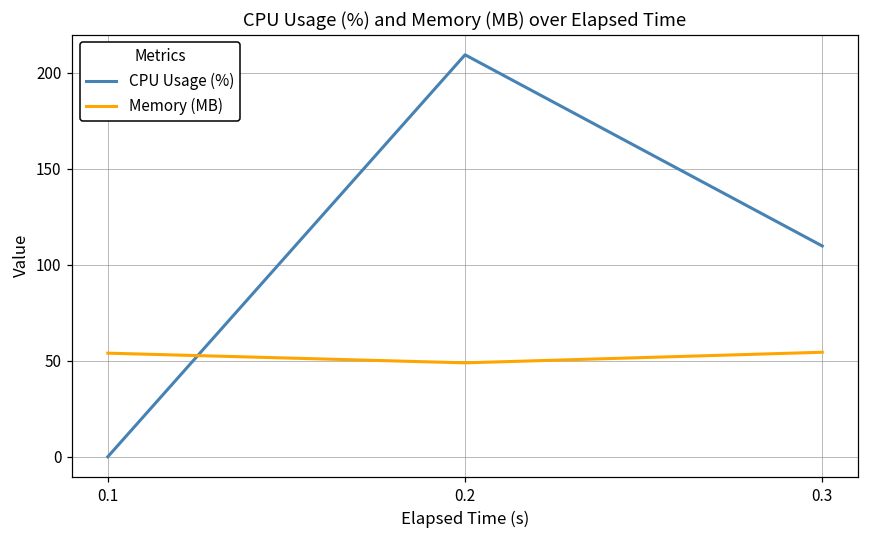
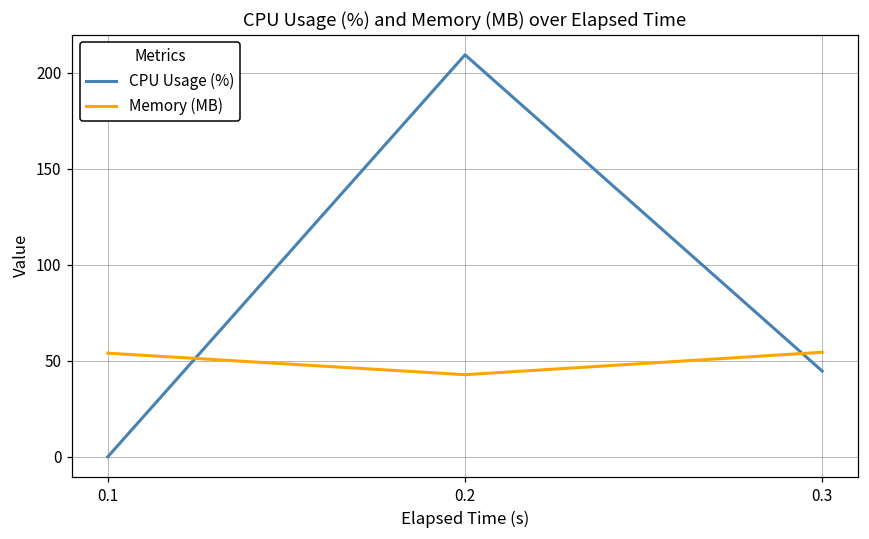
  {
    "CPU Usage (%)": {
      "0.1": 0,
      "0.2": 209,
-     "0.3": 110
+     "0.3": 45
    },
    "Memory (MB)": {
      "0.1": 54,
-     "0.2": 49,
+     "0.2": 43,
      "0.3": 54
    }
  }
